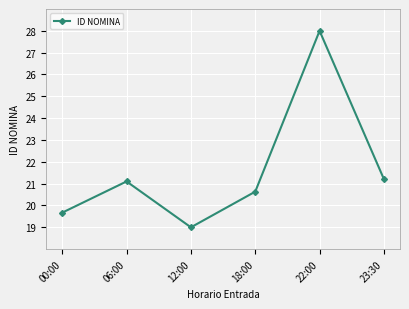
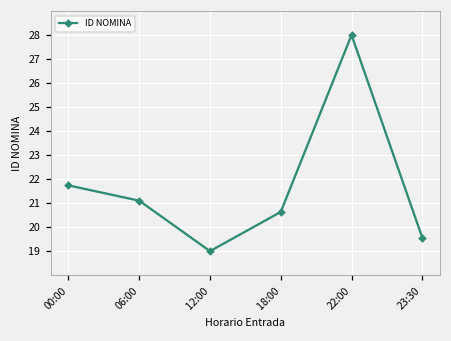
  {
-   "00:00": 19.7,
+   "00:00": 21.7,
    "06:00": 21.1,
    "12:00": 19.0,
    "18:00": 20.6,
    "22:00": 28.0,
-   "23:30": 21.2
+   "23:30": 19.6
  }
